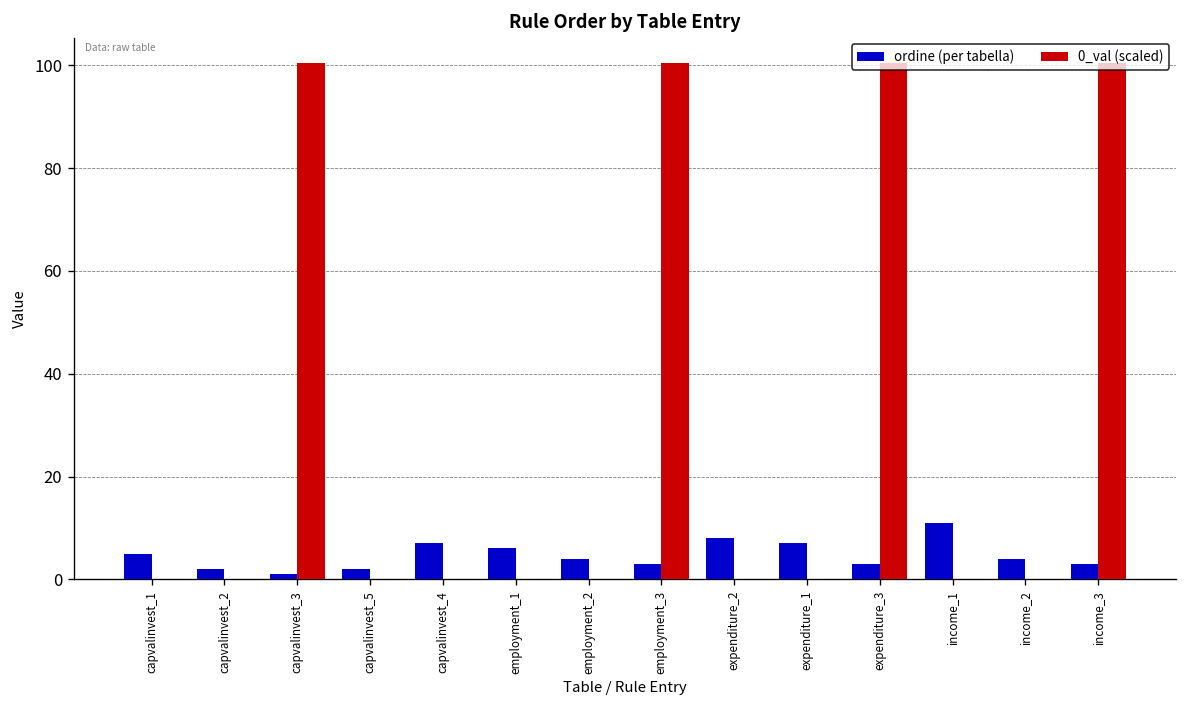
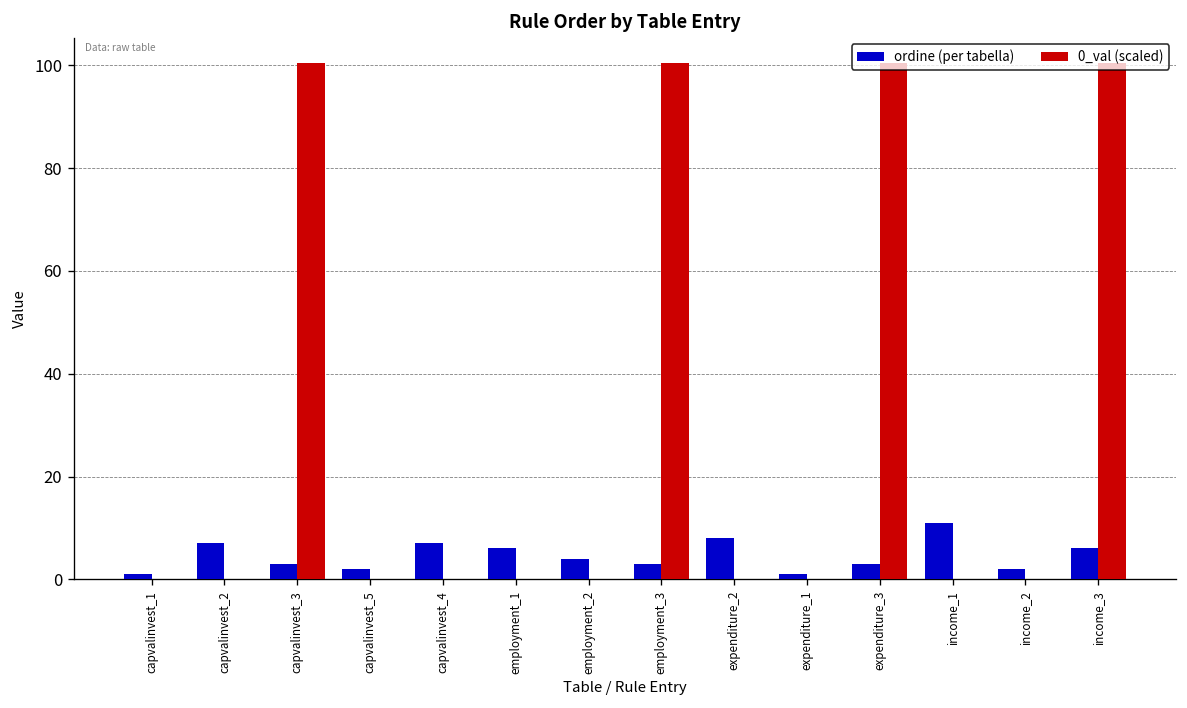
  {
    "ordine (per tabella)": {
-     "capvalinvest_1": 5,
-     "capvalinvest_2": 2,
-     "capvalinvest_3": 1,
+     "capvalinvest_1": 1,
+     "capvalinvest_2": 7,
+     "capvalinvest_3": 3,
      "capvalinvest_5": 2,
      "capvalinvest_4": 7,
      "employment_1": 6,
      "employment_2": 4,
      "employment_3": 3,
      "expenditure_2": 8,
-     "expenditure_1": 7,
+     "expenditure_1": 1,
      "expenditure_3": 3,
      "income_1": 11,
-     "income_2": 4,
-     "income_3": 3
+     "income_2": 2,
+     "income_3": 6
    },
    "0_val (scaled)": {
      "capvalinvest_1": 0,
      "capvalinvest_2": 0,
      "capvalinvest_3": 100,
      "capvalinvest_5": 0,
      "capvalinvest_4": 0,
      "employment_1": 0,
      "employment_2": 0,
      "employment_3": 100,
      "expenditure_2": 0,
      "expenditure_1": 0,
      "income_1": 0,
      "income_2": 0
    }
  }
